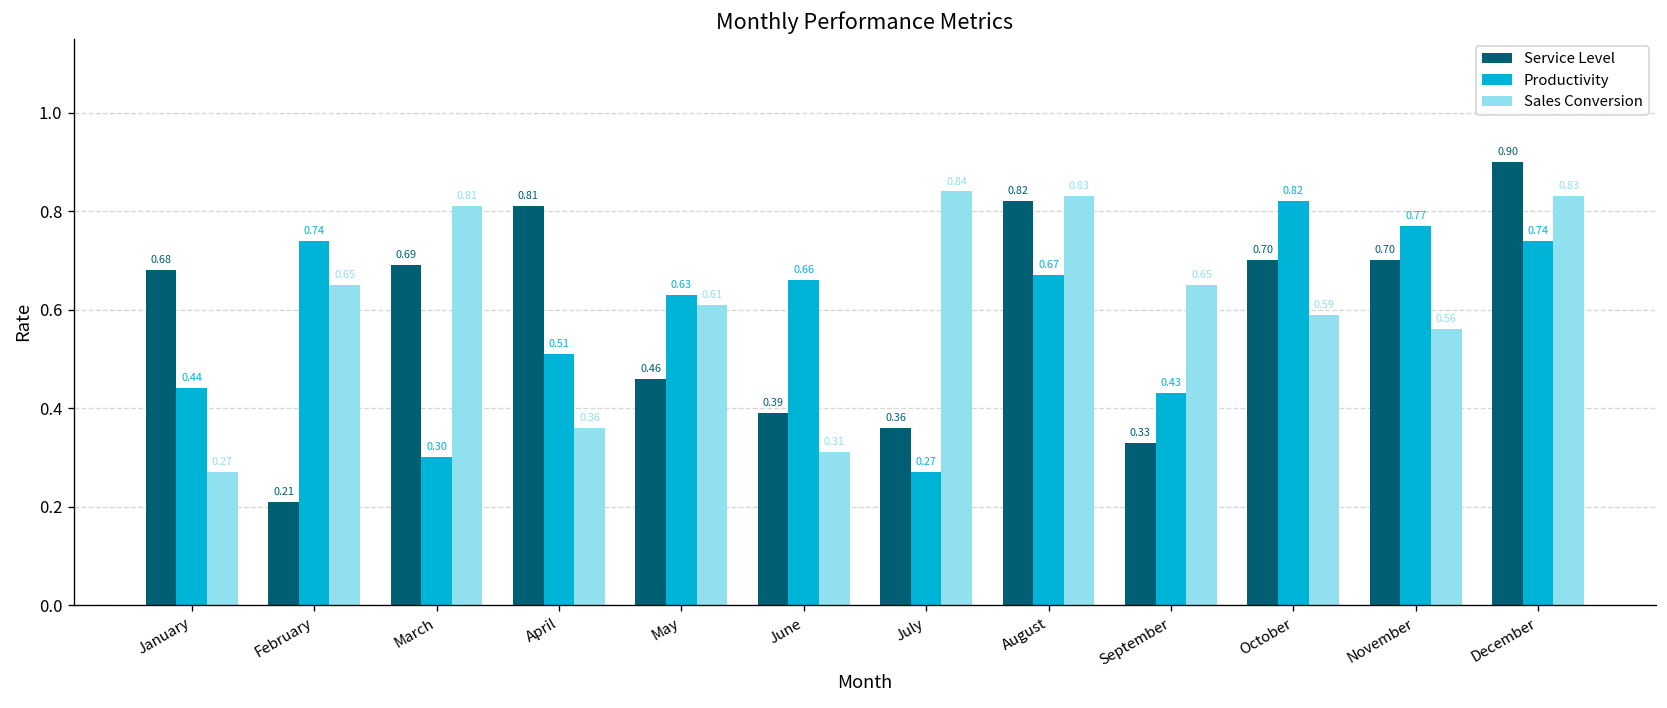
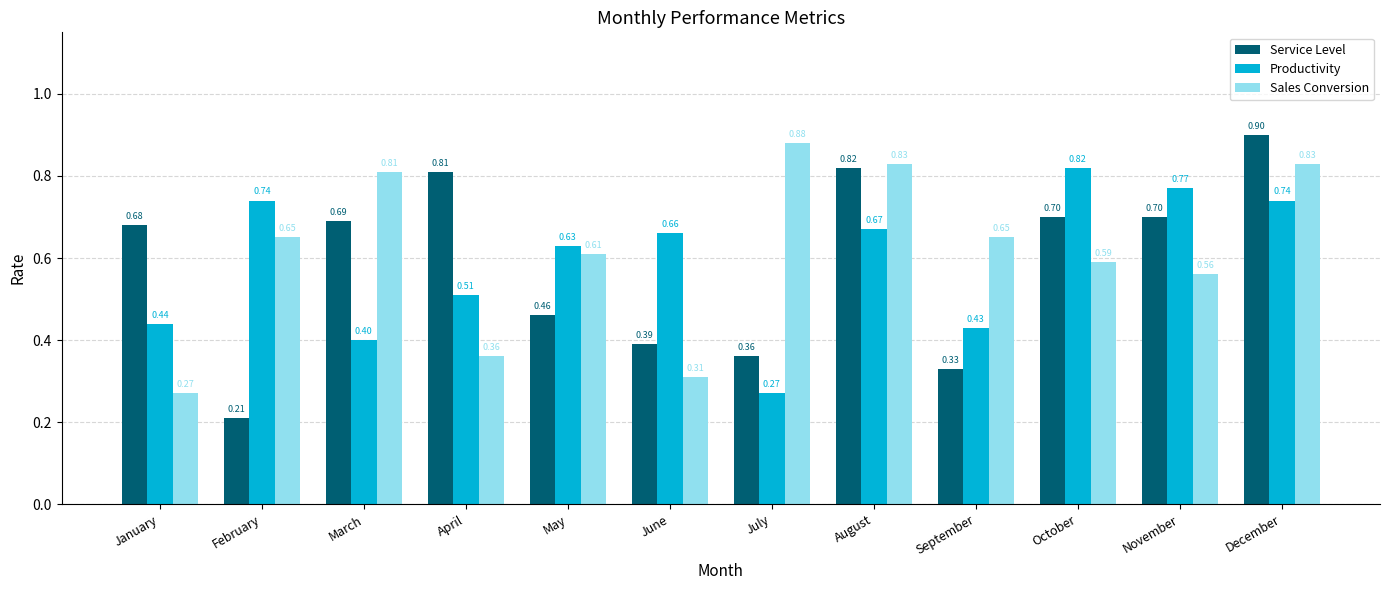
  {
    "Service Level": {
      "January": 0.68,
      "February": 0.21,
      "March": 0.69,
      "April": 0.81,
      "May": 0.46,
      "June": 0.39,
      "July": 0.36,
      "August": 0.82,
      "September": 0.33,
      "October": 0.70,
      "November": 0.70,
      "December": 0.90
    },
    "Productivity": {
      "January": 0.44,
      "February": 0.74,
-     "March": 0.30,
+     "March": 0.40,
      "April": 0.51,
      "May": 0.63,
      "June": 0.66,
      "July": 0.27,
      "August": 0.67,
      "September": 0.43,
      "October": 0.82,
      "November": 0.77,
      "December": 0.74
    },
    "Sales Conversion": {
      "January": 0.27,
      "February": 0.65,
      "March": 0.81,
      "April": 0.36,
      "May": 0.61,
      "June": 0.31,
-     "July": 0.84,
+     "July": 0.88,
      "August": 0.83,
      "September": 0.65,
      "October": 0.59,
      "November": 0.56,
      "December": 0.83
    }
  }
